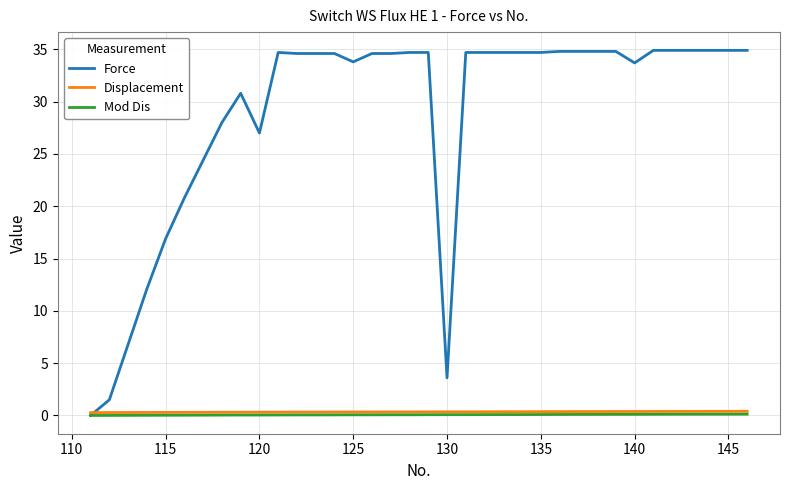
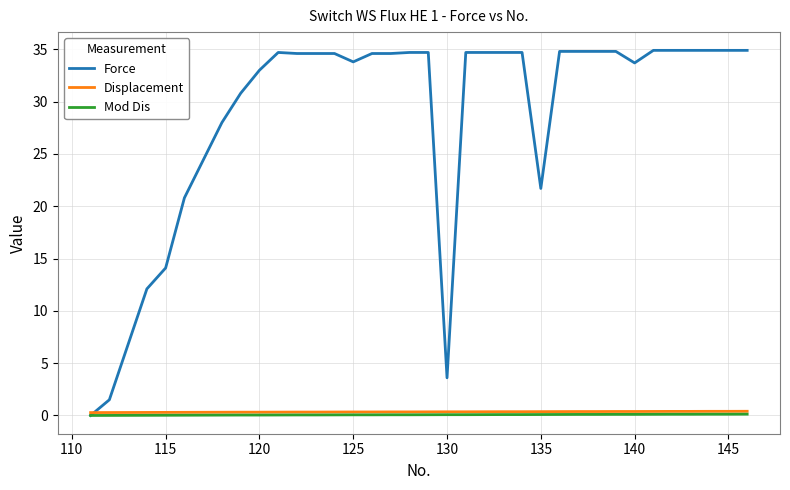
  {
    "Force": {
-     "115": 16.9,
-     "120": 27,
+     "115": 14.1,
+     "120": 33,
      "125": 33.8,
      "130": 3.6,
-     "135": 34.7,
+     "135": 21.7,
      "140": 33.7,
      "145": 34.9
    },
    "Displacement": {
      "115": 0.3,
      "120": 0.3,
      "125": 0.3,
      "130": 0.4,
      "135": 0.4,
      "140": 0.4,
      "145": 0.4
    },
    "Mod Dis": {
      "115": 0.0,
      "120": 0.0,
      "125": 0.1,
      "130": 0.1,
      "135": 0.1,
      "140": 0.1,
      "145": 0.1
    }
  }
